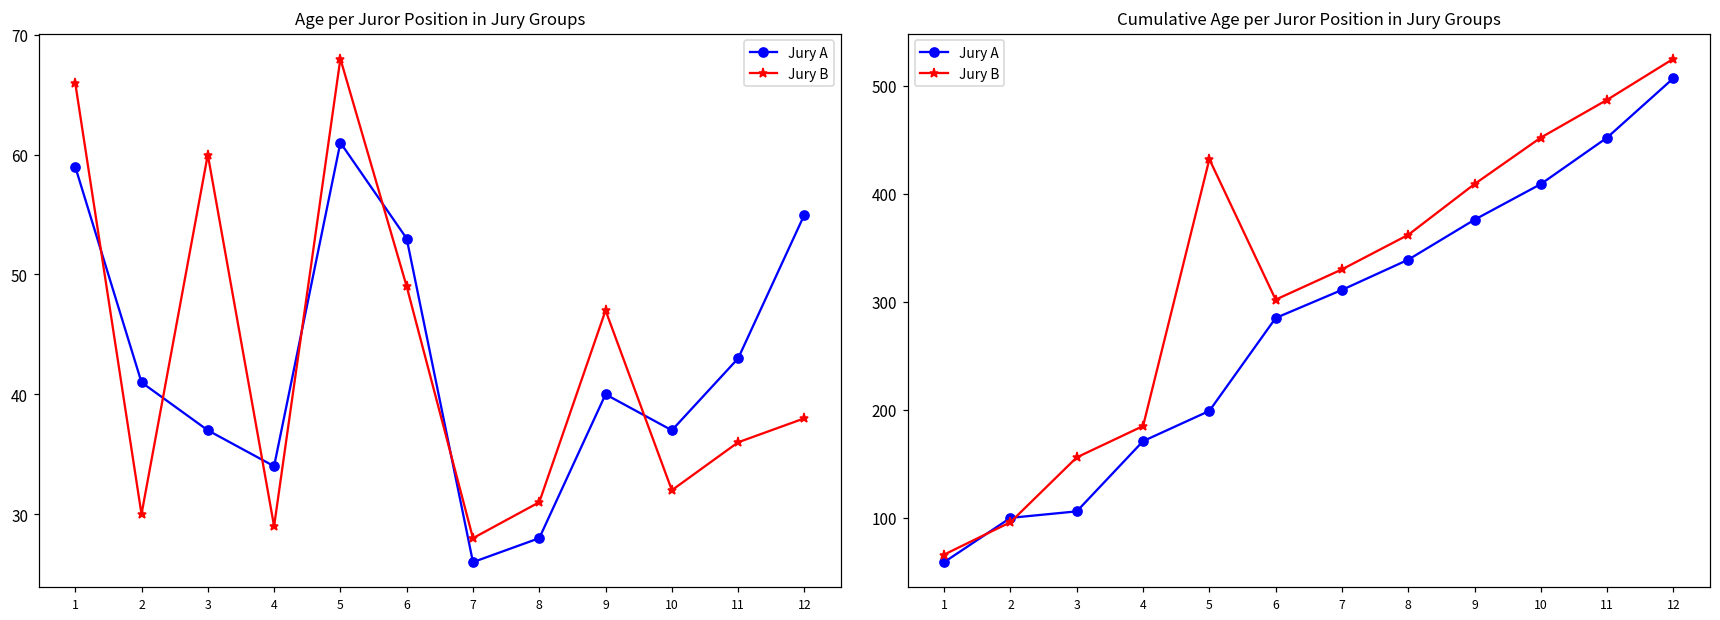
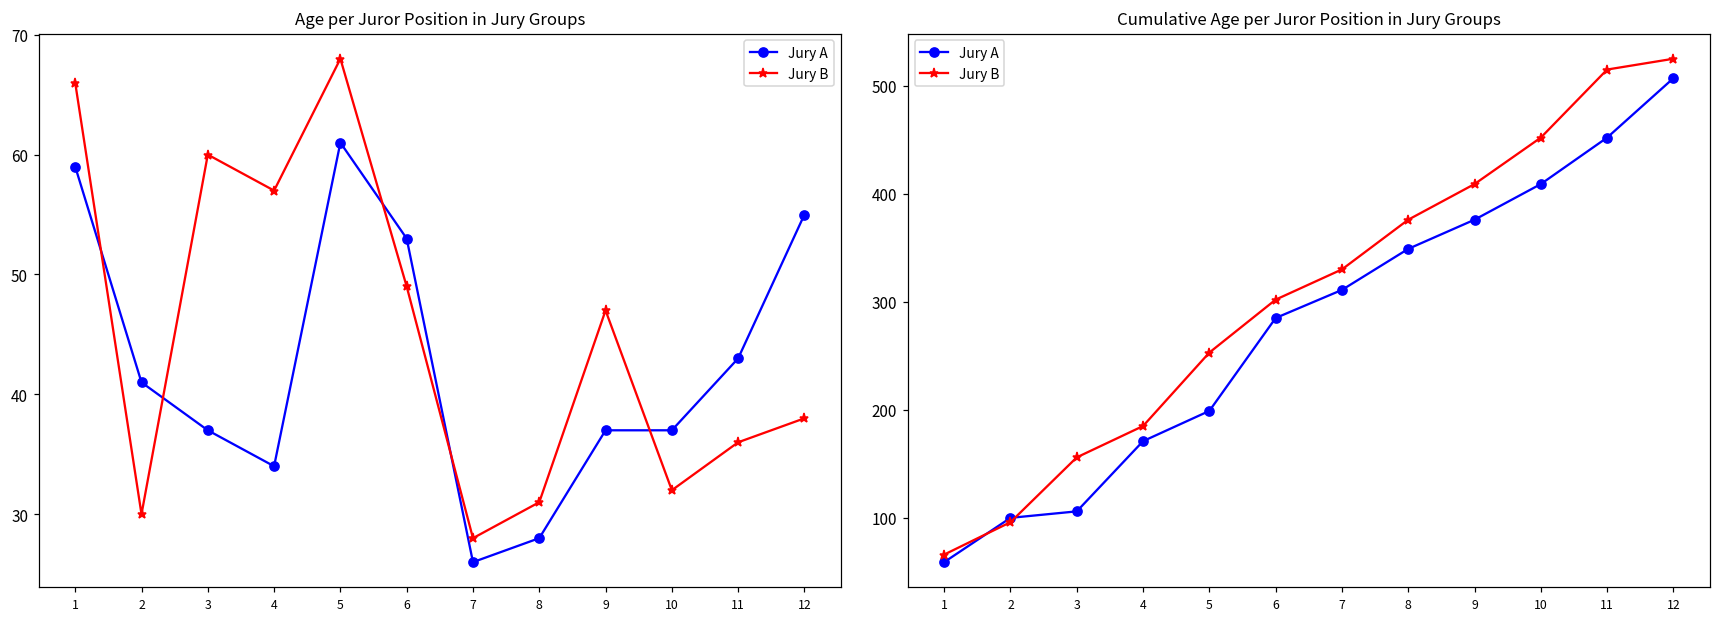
  {
    "Age per Juror Position in Jury Groups": {
      "Jury A": {
        "1": 59,
        "2": 41,
        "3": 37,
        "4": 34,
        "5": 61,
        "6": 53,
        "7": 26,
        "8": 28,
-       "9": 40,
+       "9": 37,
        "10": 37,
        "11": 43,
        "12": 55
      },
      "Jury B": {
        "1": 66,
        "2": 30,
        "3": 60,
-       "4": 29,
+       "4": 57,
        "5": 68,
        "6": 49,
        "7": 28,
        "8": 31,
        "9": 47,
        "10": 32,
        "11": 36,
        "12": 38
      }
    },
    "Cumulative Age per Juror Position in Jury Groups": {
      "Jury A": {
        "1": 60,
        "2": 100,
        "3": 110,
        "4": 170,
        "5": 200,
        "6": 290,
        "7": 310,
-       "8": 340,
+       "8": 350,
        "9": 380,
        "10": 410,
        "11": 450,
        "12": 510
      },
      "Jury B": {
        "1": 70,
        "2": 100,
        "3": 160,
        "4": 190,
-       "5": 430,
+       "5": 250,
        "6": 300,
        "7": 330,
-       "8": 360,
+       "8": 380,
        "9": 410,
        "10": 450,
-       "11": 490,
+       "11": 520,
        "12": 530
      }
    }
  }
